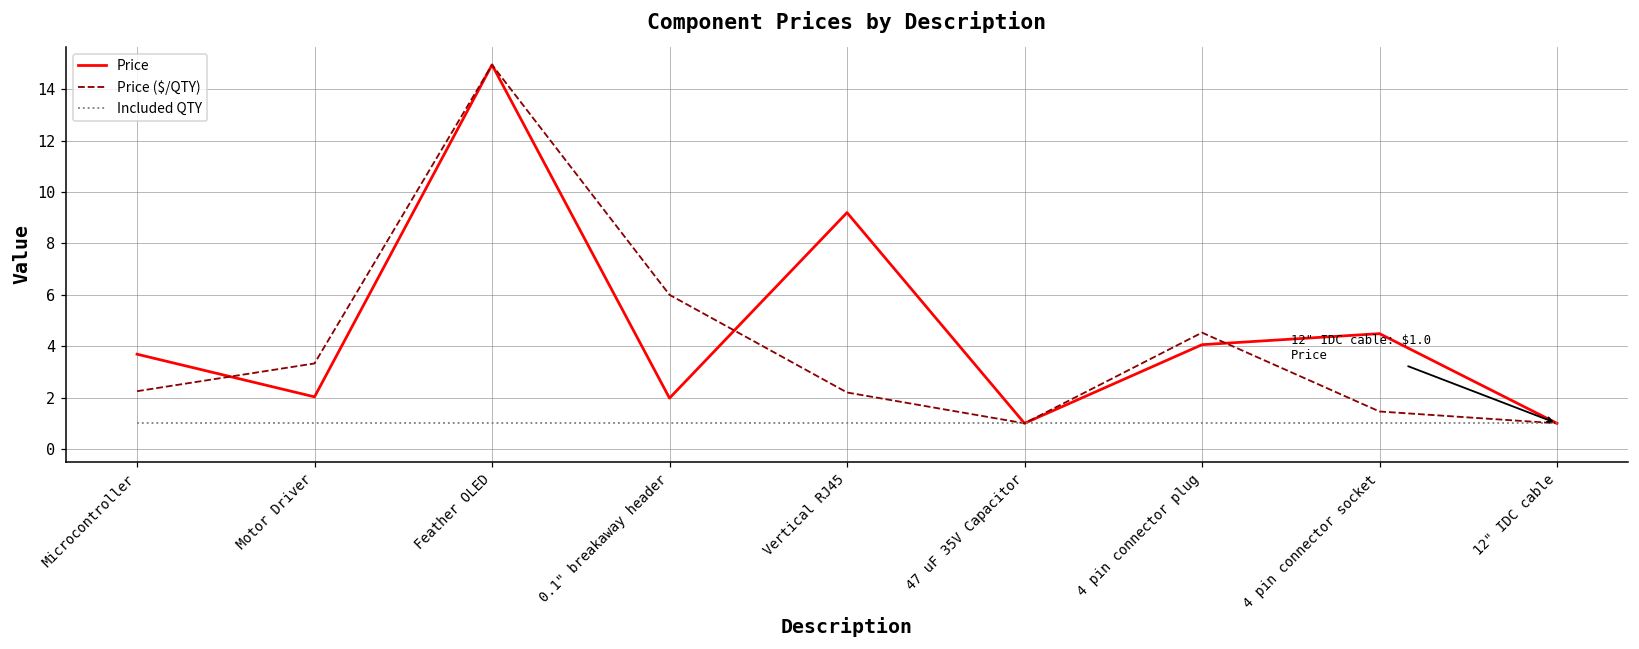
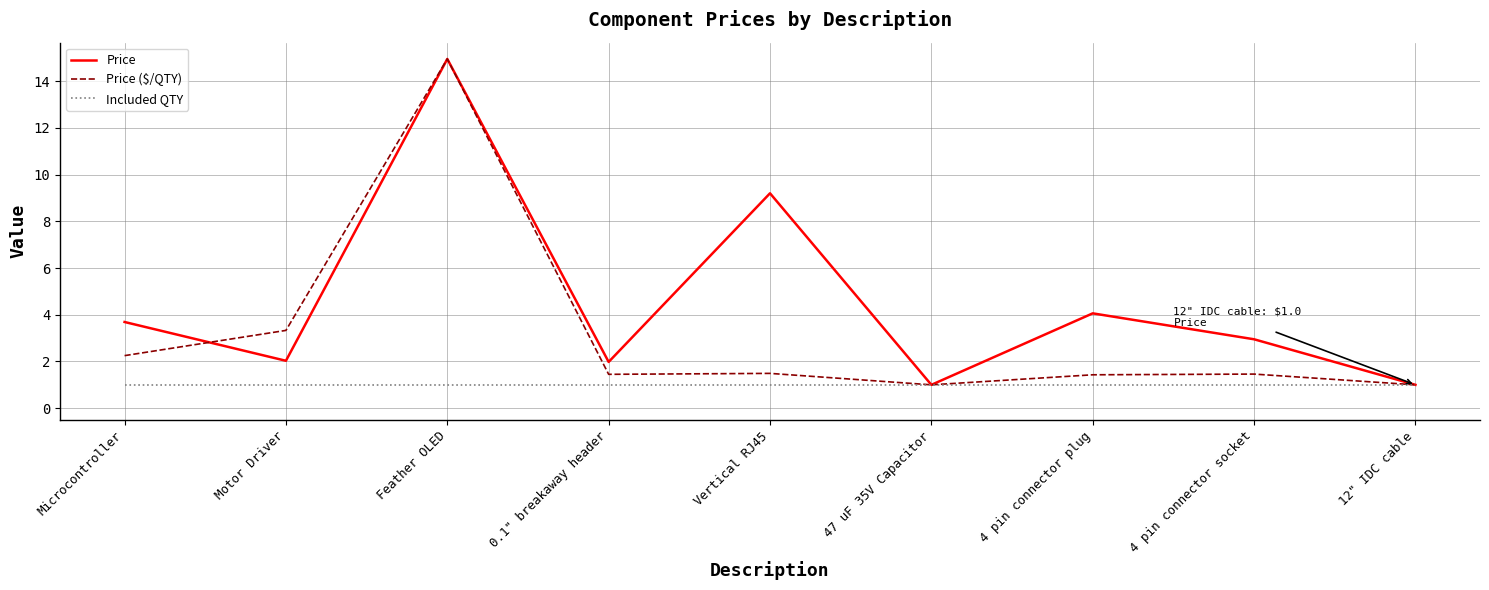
  {
    "Price": {
      "Microcontroller": 3.7,
      "Motor Driver": 2.0,
      "0.1\" breakaway header": 2.0,
      "Vertical RJ45": 9.2,
      "4 pin connector plug": 4.1,
-     "4 pin connector socket": 4.5
+     "4 pin connector socket": 3.0
    },
    "Price ($/QTY)": {
      "Microcontroller": 2.3,
      "Motor Driver": 3.3,
-     "0.1\" breakaway header": 6.0,
-     "Vertical RJ45": 2.2,
-     "4 pin connector plug": 4.5
+     "0.1\" breakaway header": 1.5,
+     "Vertical RJ45": 1.5,
+     "4 pin connector plug": 1.4
    },
    "Included QTY": {
      "Microcontroller": 1.0,
      "Motor Driver": 1.0,
      "Feather OLED": 1.0,
      "0.1\" breakaway header": 1.0,
      "Vertical RJ45": 1.0,
      "4 pin connector plug": 1.0,
      "4 pin connector socket": 1.0
    }
  }
